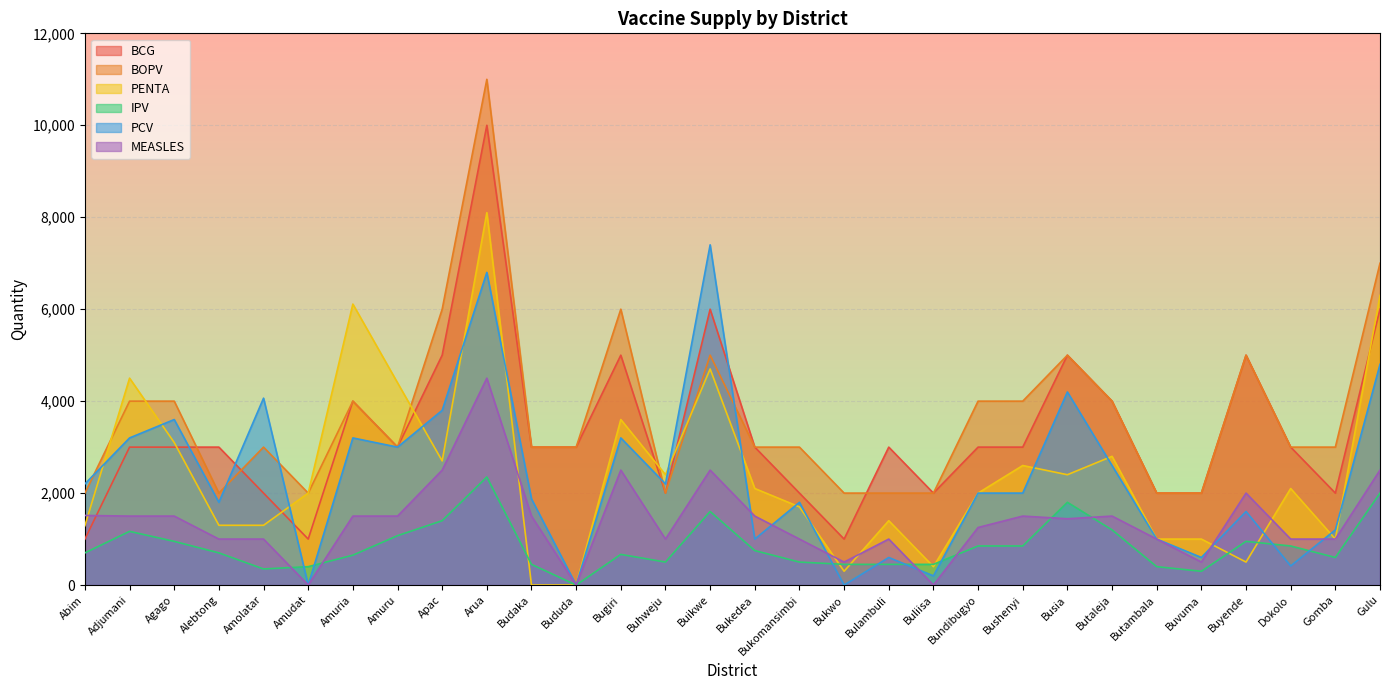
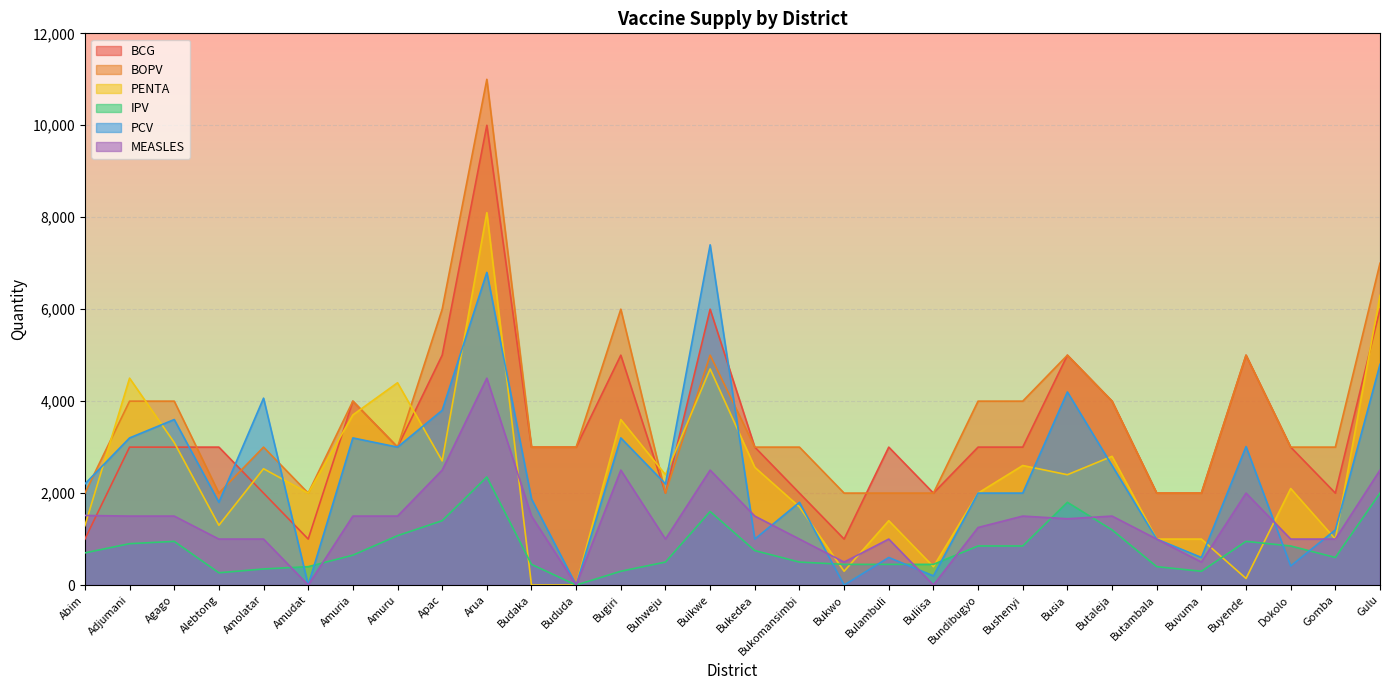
  {
    "PENTA": {
      "Abim": "1,300",
      "Adjumani": "4,500",
      "Agago": "3,100",
      "Alebtong": "1,300",
-     "Amolatar": "1,300",
-     "Amuria": "6,100",
+     "Amolatar": "2,500",
+     "Amuria": "3,700",
      "Amuru": "4,400",
      "Apac": "2,700",
      "Arua": "8,100",
      "Budaka": "0",
      "Bugiri": "3,600",
      "Buhweju": "2,400",
      "Buikwe": "4,700",
-     "Bukedea": "2,100",
+     "Bukedea": "2,600",
      "Bukomansimbi": "1,700",
      "Bukwo": "300",
      "Bulambuli": "1,400",
      "Bushenyi": "2,600",
      "Busia": "2,400",
      "Butaleja": "2,800",
      "Buvuma": "1,000",
-     "Buyende": "500",
+     "Buyende": "100",
      "Dokolo": "2,100",
      "Gulu": "6,300"
    },
    "IPV": {
      "Abim": "700",
-     "Adjumani": "1,200",
+     "Adjumani": "900",
      "Agago": "1,000",
-     "Alebtong": "700",
+     "Alebtong": "300",
      "Amolatar": "400",
      "Amudat": "400",
      "Amuria": "700",
      "Amuru": "1,100",
      "Apac": "1,400",
      "Arua": "2,400",
      "Budaka": "500",
-     "Bugiri": "700",
+     "Bugiri": "300",
      "Buhweju": "500",
      "Buikwe": "1,600",
      "Bukedea": "800",
      "Bukomansimbi": "500",
      "Bulambuli": "500",
      "Bundibugyo": "900",
      "Bushenyi": "900",
      "Busia": "1,800",
      "Butaleja": "1,200",
      "Butambala": "400",
      "Buvuma": "300",
      "Buyende": "1,000",
      "Dokolo": "900",
      "Gomba": "600",
      "Gulu": "2,000"
    },
    "PCV": {
      "Abim": "2,200",
      "Adjumani": "3,200",
      "Agago": "3,600",
      "Alebtong": "1,800",
      "Amolatar": "4,100",
      "Amuria": "3,200",
      "Apac": "3,800",
      "Arua": "6,800",
      "Budaka": "1,900",
      "Bugiri": "3,200",
      "Buhweju": "2,200",
      "Buikwe": "7,400",
      "Bukedea": "1,000",
      "Bukomansimbi": "1,800",
      "Bukwo": "0",
      "Bulambuli": "600",
      "Buliisa": "200",
      "Bushenyi": "2,000",
      "Busia": "4,200",
      "Butaleja": "2,600",
      "Buvuma": "600",
-     "Buyende": "1,600",
+     "Buyende": "3,000",
      "Dokolo": "400",
      "Gomba": "1,200",
      "Gulu": "4,800"
    },
    "MEASLES": {
      "Abim": "1,500",
      "Adjumani": "1,500",
      "Agago": "1,500",
      "Alebtong": "1,000",
      "Amolatar": "1,000",
      "Amuria": "1,500",
      "Amuru": "1,500",
      "Apac": "2,500",
      "Arua": "4,500",
      "Budaka": "1,500",
      "Bugiri": "2,500",
      "Buhweju": "1,000",
      "Buikwe": "2,500",
      "Bukedea": "1,500",
      "Bukomansimbi": "1,000",
      "Bulambuli": "1,000",
      "Buliisa": "0",
      "Bundibugyo": "1,300",
      "Bushenyi": "1,500",
      "Busia": "1,400",
      "Butaleja": "1,500",
      "Buvuma": "500",
      "Buyende": "2,000",
      "Dokolo": "1,000",
      "Gulu": "2,500"
    }
  }
